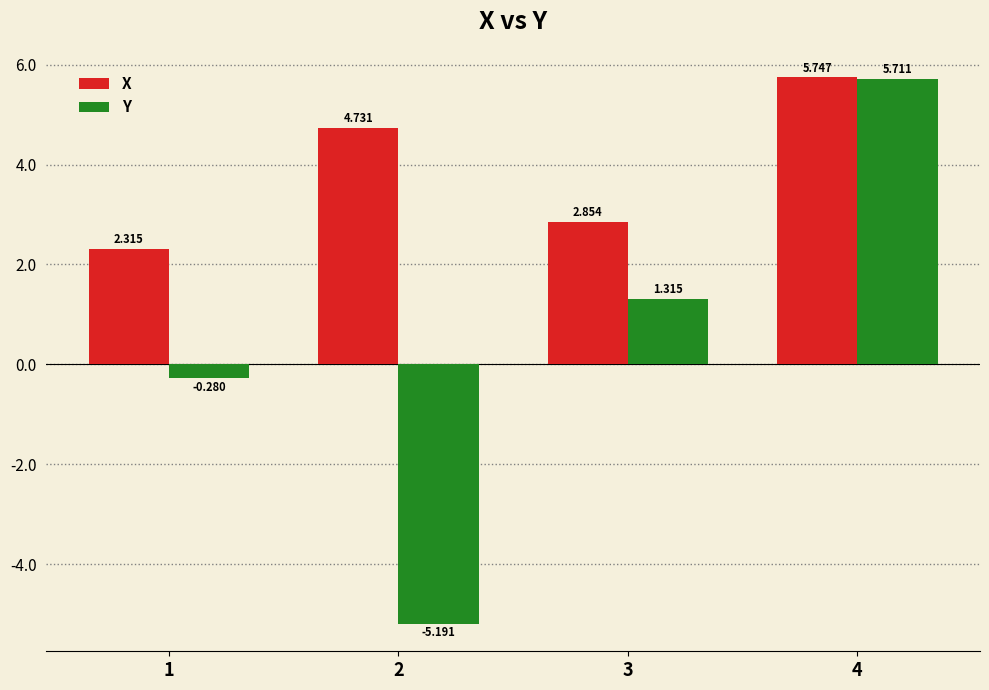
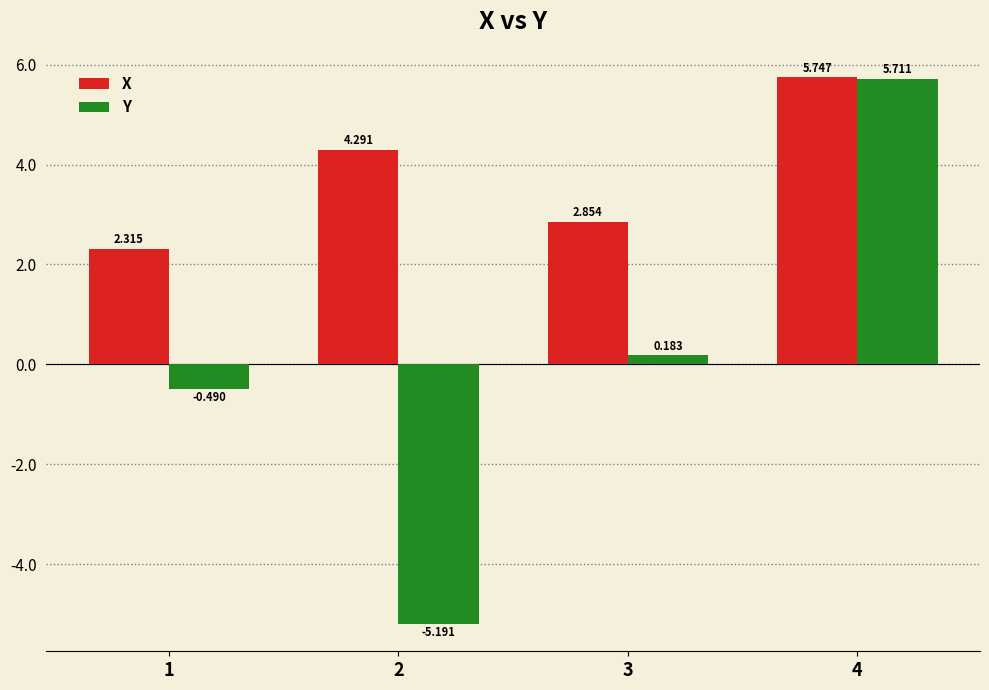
  {
    "X": {
      "1": 2.315,
-     "2": 4.731,
+     "2": 4.291,
      "3": 2.854,
      "4": 5.747
    },
    "Y": {
-     "1": -0.280,
+     "1": -0.490,
      "2": -5.191,
-     "3": 1.315,
+     "3": 0.183,
      "4": 5.711
    }
  }
